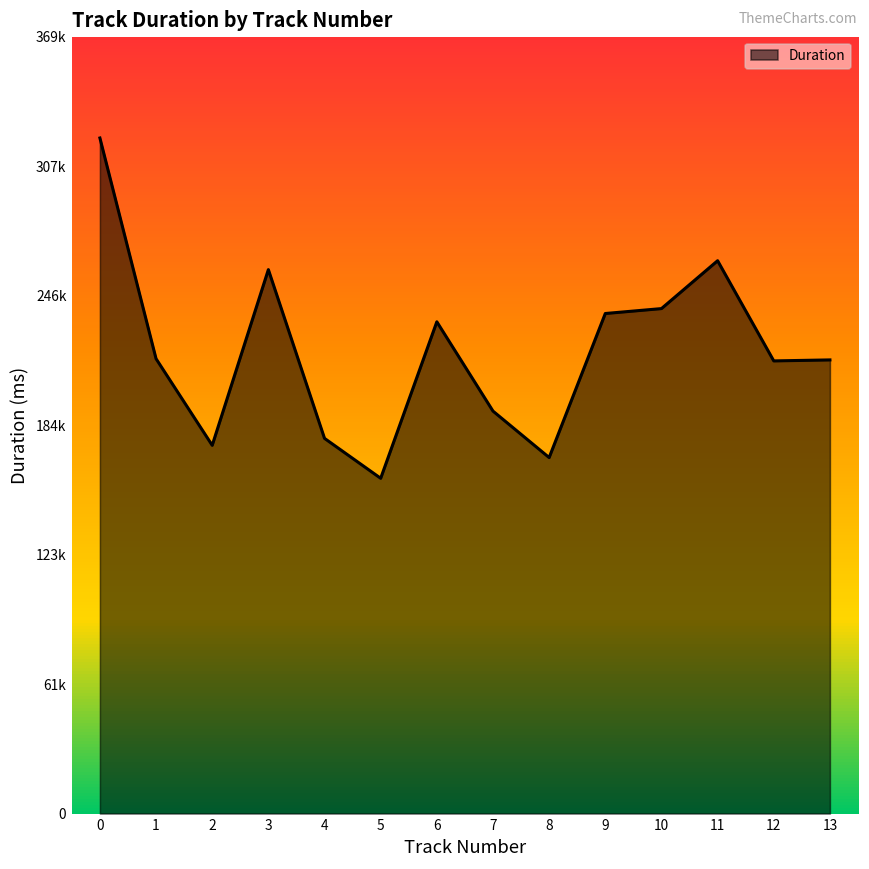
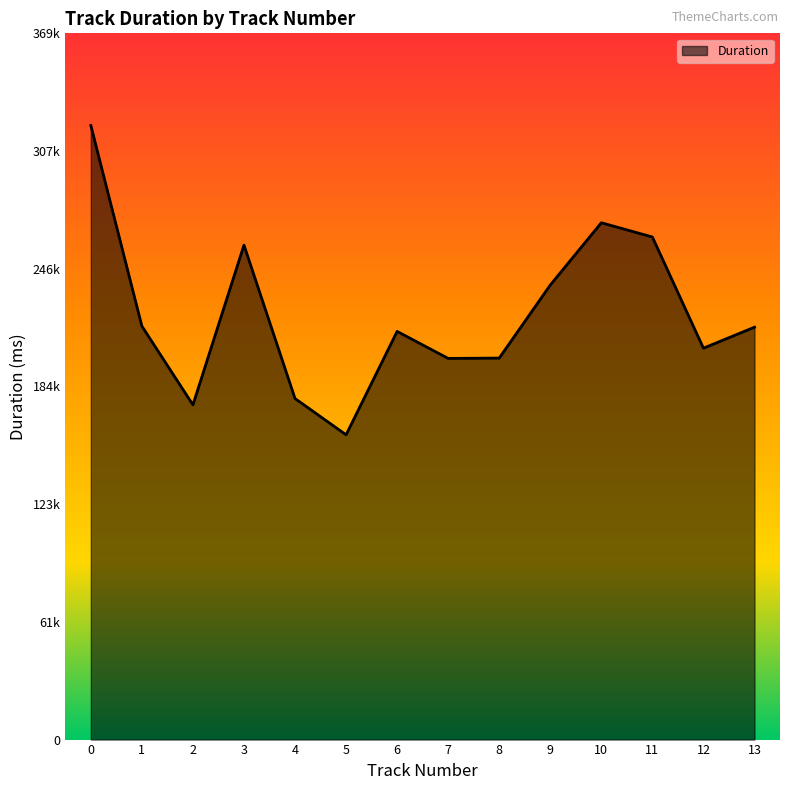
  {
    "0": 321000,
    "1": 216000,
    "2": 175000,
    "3": 259000,
    "4": 178000,
    "5": 159000,
-   "6": 234000,
-   "7": 191000,
-   "8": 169000,
+   "6": 213000,
+   "7": 199000,
+   "8": 199000,
    "9": 238000,
-   "10": 240000,
+   "10": 270000,
    "11": 263000,
-   "12": 215000,
+   "12": 205000,
    "13": 216000
  }
